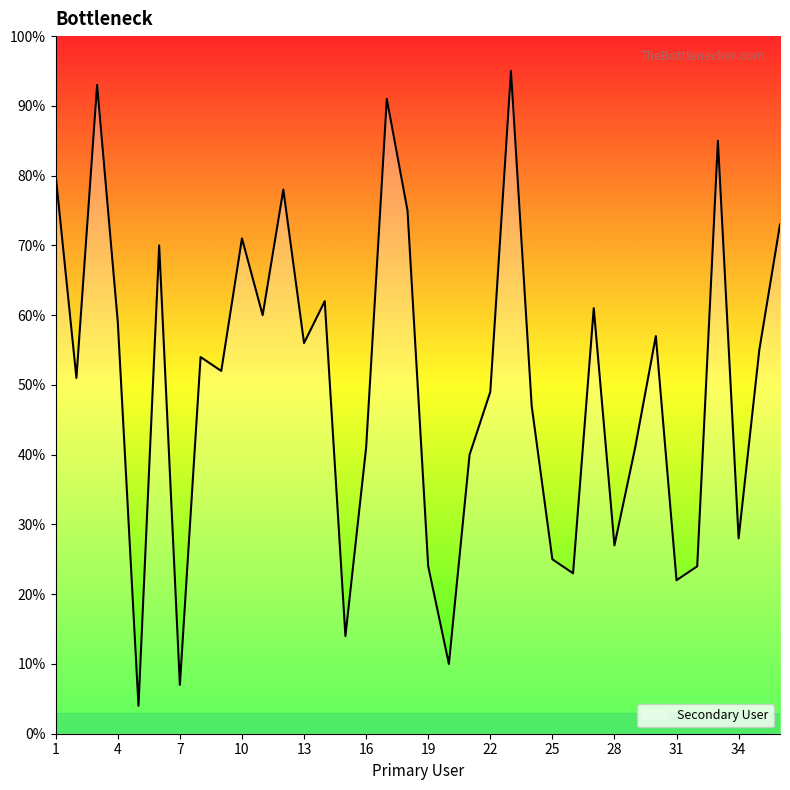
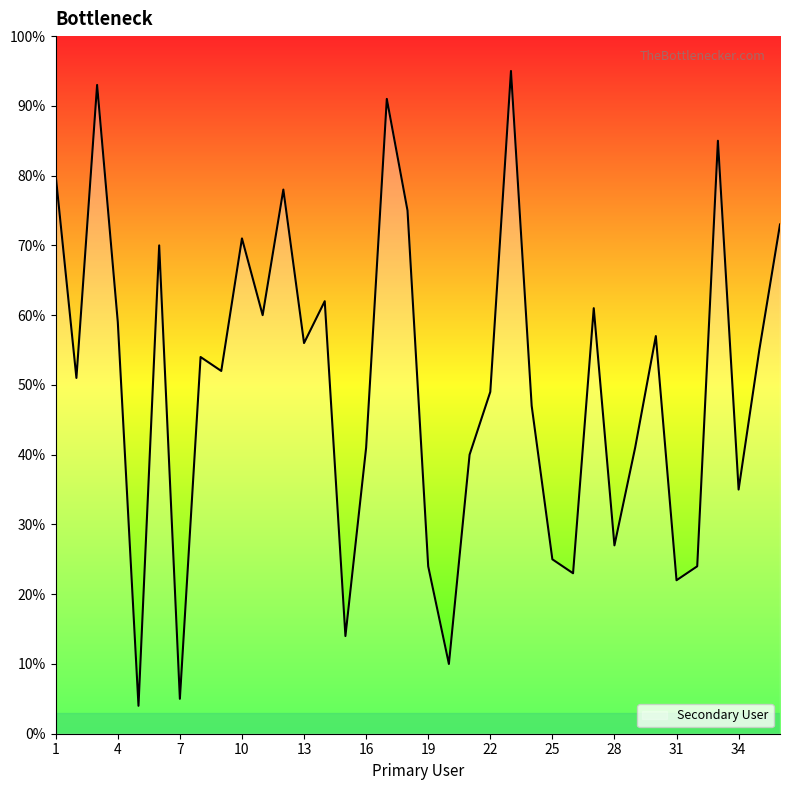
  {
    "1": "80%",
    "4": "59%",
-   "7": "7%",
+   "7": "5%",
    "10": "71%",
    "13": "56%",
    "16": "41%",
    "19": "24%",
    "22": "49%",
    "25": "25%",
    "28": "27%",
    "31": "22%",
-   "34": "28%"
+   "34": "35%"
  }
